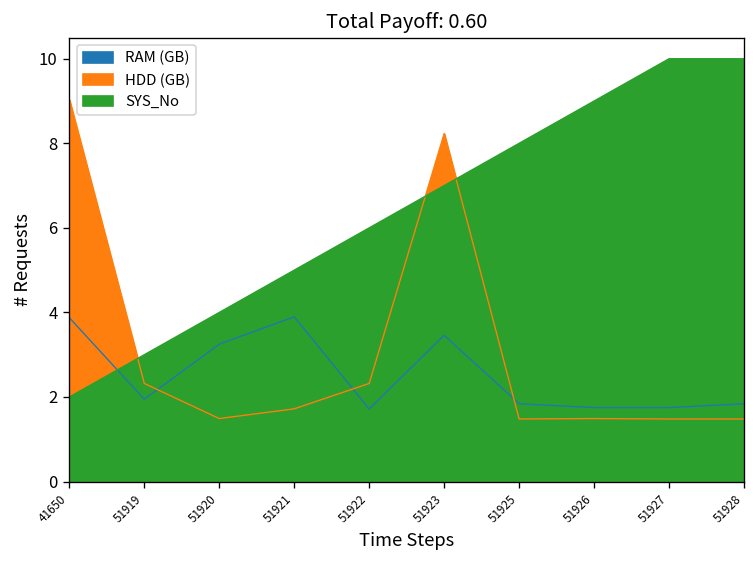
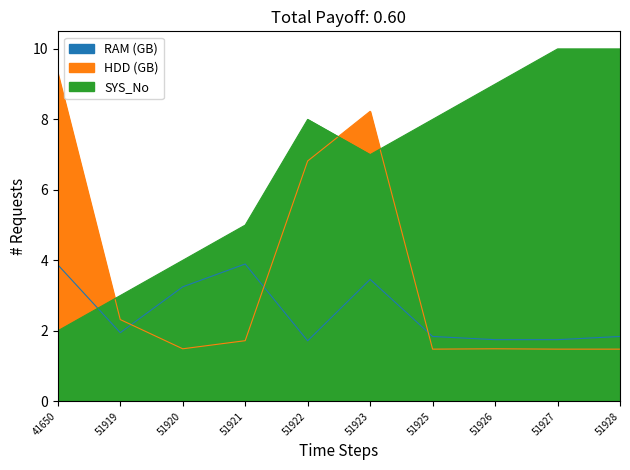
  {
    "RAM (GB)": {
      "41650": 3.9,
      "51919": 1.9,
      "51920": 3.2,
      "51921": 3.9,
      "51922": 1.7,
      "51923": 3.5,
      "51925": 1.8,
      "51926": 1.7,
      "51927": 1.7,
      "51928": 1.8
    },
    "HDD (GB)": {
-     "41650": 9.0,
+     "41650": 9.3,
      "51919": 2.3,
      "51920": 1.5,
      "51921": 1.7,
-     "51922": 2.3,
+     "51922": 6.8,
      "51923": 8.2,
      "51925": 1.5,
      "51926": 1.5,
      "51927": 1.5,
      "51928": 1.5
    },
    "SYS_No": {
      "41650": 2,
      "51919": 3,
      "51920": 4,
      "51921": 5,
-     "51922": 6,
+     "51922": 8,
      "51923": 7,
      "51925": 8,
      "51926": 9,
      "51927": 10,
      "51928": 10
    }
  }
